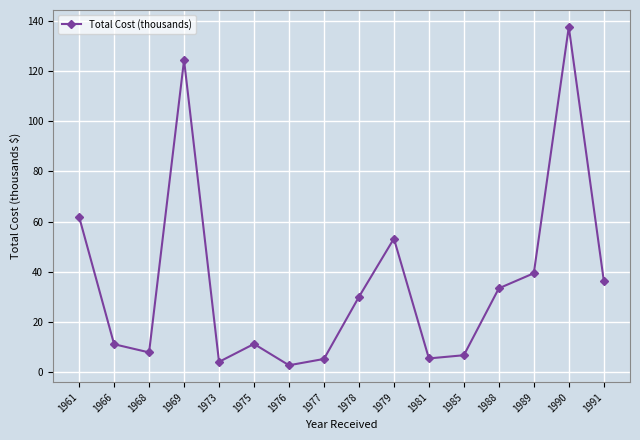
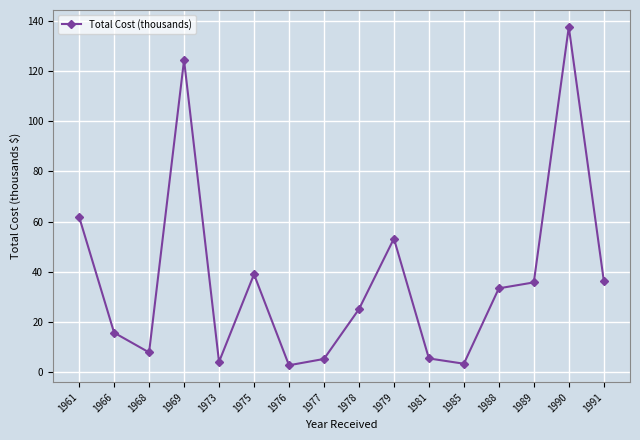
  {
    "1961": 62,
-   "1966": 11,
+   "1966": 16,
    "1968": 8,
    "1969": 124,
    "1973": 4,
-   "1975": 11,
+   "1975": 39,
    "1976": 3,
    "1977": 5,
-   "1978": 30,
+   "1978": 25,
    "1979": 53,
    "1981": 6,
-   "1985": 7,
+   "1985": 3,
    "1988": 33,
-   "1989": 39,
+   "1989": 36,
    "1990": 138,
    "1991": 37
  }
